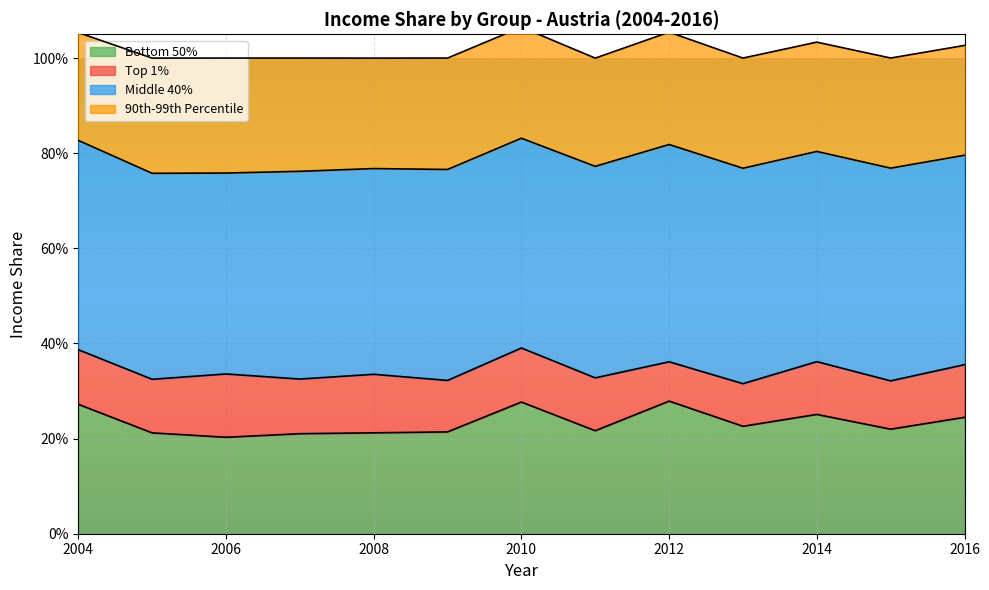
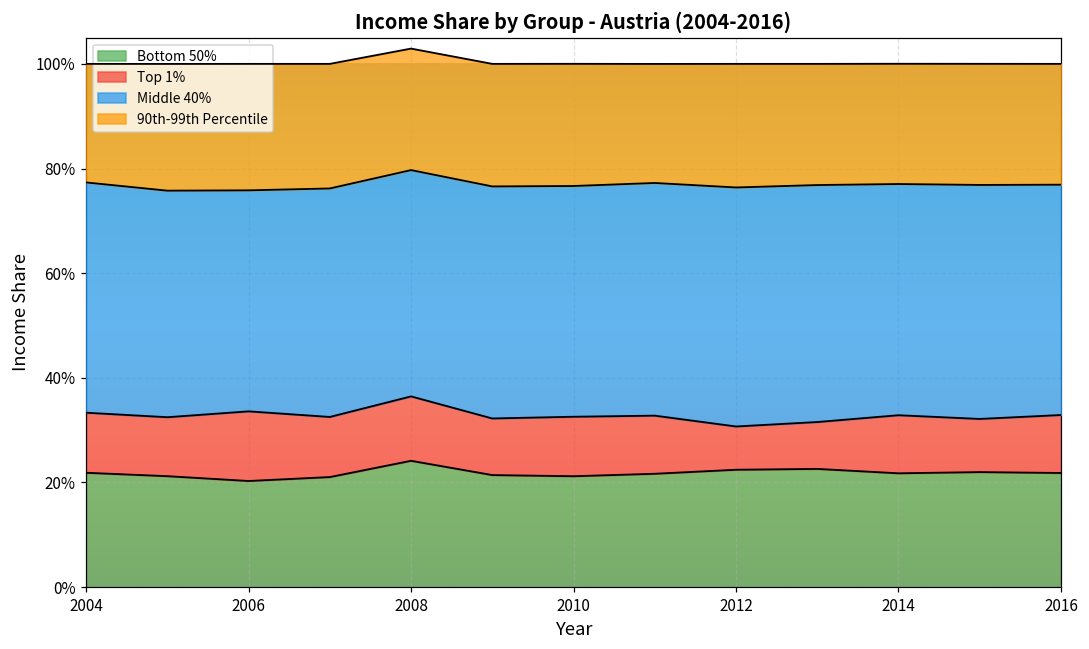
  {
    "Bottom 50%": {
-     "2004": "27%",
+     "2004": "22%",
      "2006": "20%",
-     "2008": "21%",
-     "2010": "28%",
-     "2012": "28%",
-     "2014": "25%",
-     "2016": "24%"
+     "2008": "24%",
+     "2010": "21%",
+     "2012": "22%",
+     "2014": "22%",
+     "2016": "22%"
    },
    "Top 1%": {
      "2004": "11%",
      "2006": "13%",
      "2008": "12%",
      "2010": "11%",
      "2012": "8%",
      "2014": "11%",
      "2016": "11%"
    },
    "Middle 40%": {
      "2004": "44%",
      "2006": "42%",
      "2008": "43%",
      "2010": "44%",
      "2012": "46%",
      "2014": "44%",
      "2016": "44%"
    },
    "90th-99th Percentile": {
      "2004": "23%",
      "2008": "23%",
      "2014": "23%",
      "2016": "23%"
    }
  }
